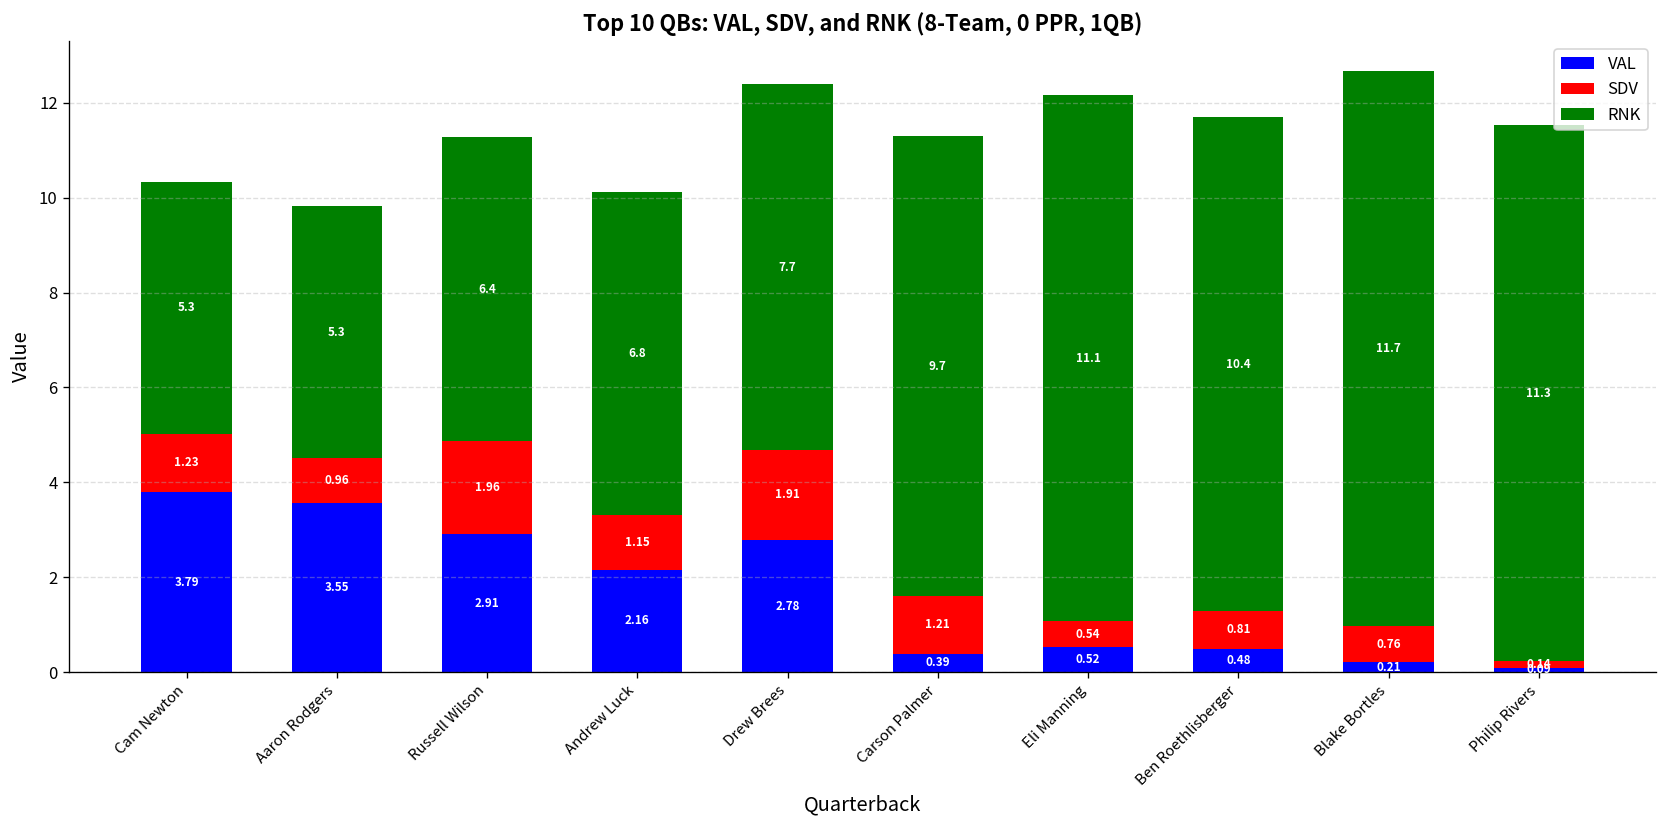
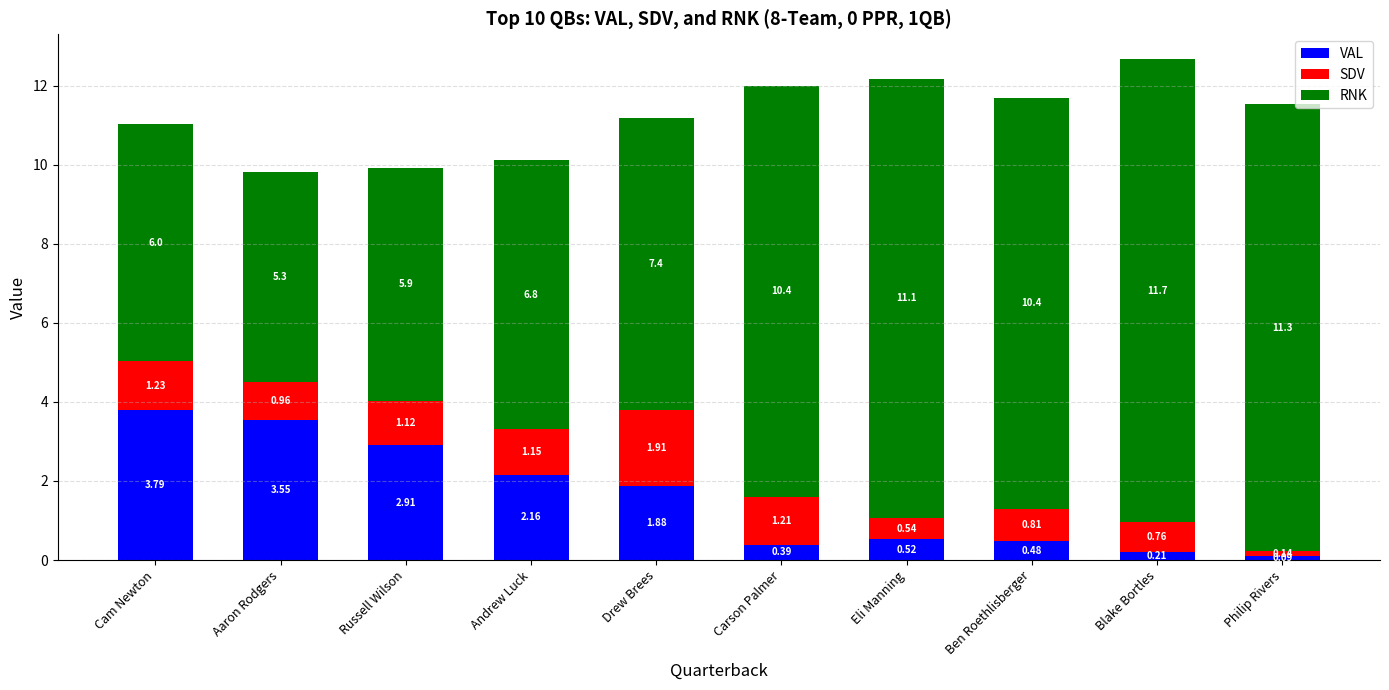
  {
    "VAL": {
      "Cam Newton": 3.79,
      "Aaron Rodgers": 3.55,
      "Russell Wilson": 2.91,
      "Andrew Luck": 2.16,
-     "Drew Brees": 2.78,
+     "Drew Brees": 1.88,
      "Carson Palmer": 0.39,
      "Eli Manning": 0.52,
      "Ben Roethlisberger": 0.48,
      "Blake Bortles": 0.21
    },
    "SDV": {
      "Cam Newton": 1.23,
      "Aaron Rodgers": 0.96,
-     "Russell Wilson": 1.96,
+     "Russell Wilson": 1.12,
      "Andrew Luck": 1.15,
      "Drew Brees": 1.91,
      "Carson Palmer": 1.21,
      "Eli Manning": 0.54,
      "Ben Roethlisberger": 0.81,
      "Blake Bortles": 0.76
    },
    "RNK": {
-     "Cam Newton": 5.3,
+     "Cam Newton": 6.0,
      "Aaron Rodgers": 5.3,
-     "Russell Wilson": 6.4,
+     "Russell Wilson": 5.9,
      "Andrew Luck": 6.8,
-     "Drew Brees": 7.7,
-     "Carson Palmer": 9.7,
+     "Drew Brees": 7.4,
+     "Carson Palmer": 10.4,
      "Eli Manning": 11.1,
      "Ben Roethlisberger": 10.4,
      "Blake Bortles": 11.7,
      "Philip Rivers": 11.3
    }
  }
